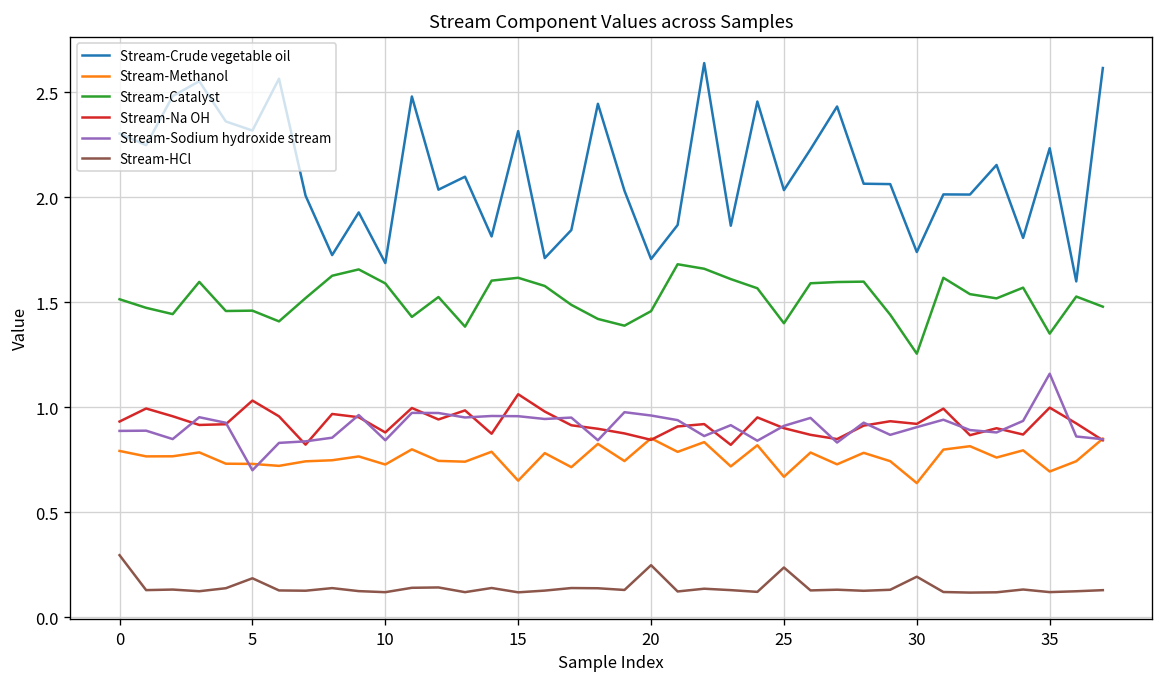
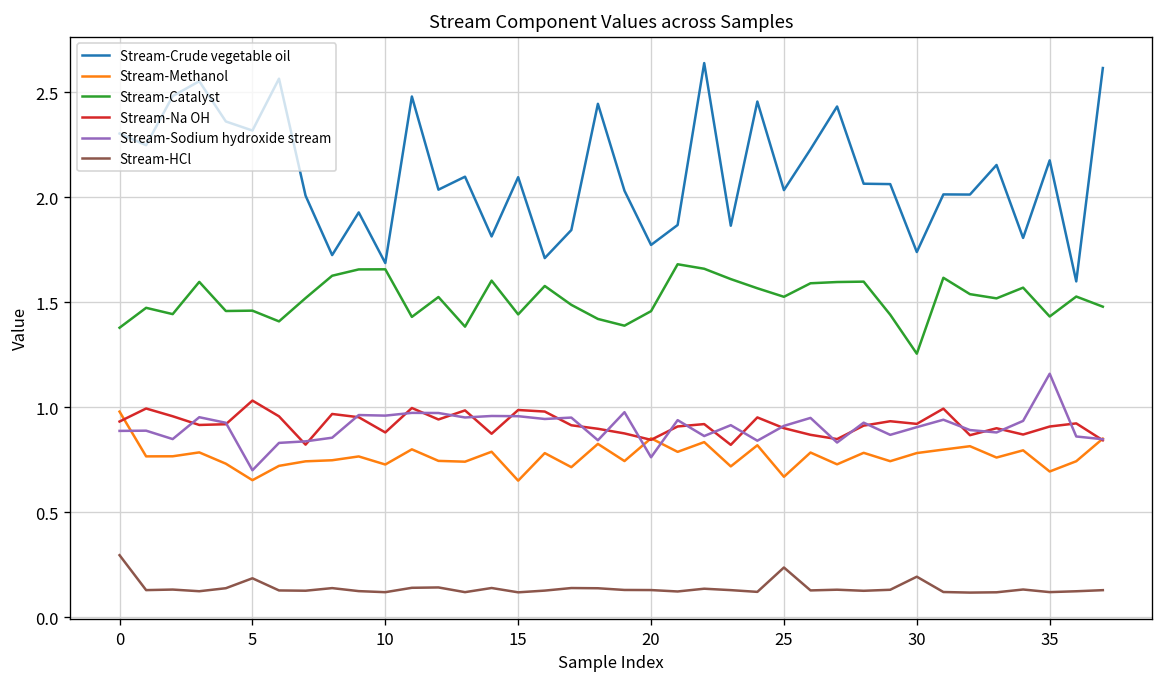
  {
    "Stream-Crude vegetable oil": {
      "10": 1.69,
-     "15": 2.31,
-     "20": 1.70,
+     "15": 2.09,
+     "20": 1.77,
      "25": 2.03,
      "30": 1.74,
-     "35": 2.23
+     "35": 2.17
    },
    "Stream-Methanol": {
-     "0": 0.79,
-     "5": 0.73,
+     "0": 0.98,
+     "5": 0.65,
      "10": 0.73,
      "15": 0.65,
      "25": 0.67,
-     "30": 0.64,
+     "30": 0.78,
      "35": 0.69
    },
    "Stream-Catalyst": {
-     "0": 1.51,
+     "0": 1.38,
      "5": 1.46,
-     "10": 1.59,
-     "15": 1.62,
+     "10": 1.66,
+     "15": 1.44,
      "20": 1.46,
-     "25": 1.40,
+     "25": 1.53,
      "30": 1.25,
-     "35": 1.35
+     "35": 1.43
    },
    "Stream-Na OH": {
      "0": 0.93,
      "5": 1.03,
      "10": 0.88,
-     "15": 1.06,
+     "15": 0.99,
      "30": 0.92,
-     "35": 1.00
+     "35": 0.91
    },
    "Stream-Sodium hydroxide stream": {
      "0": 0.89,
      "5": 0.70,
-     "10": 0.84,
+     "10": 0.96,
      "15": 0.96,
-     "20": 0.96,
+     "20": 0.76,
      "30": 0.90,
      "35": 1.16
    },
    "Stream-HCl": {
      "0": 0.30,
      "5": 0.19,
      "10": 0.12,
      "15": 0.12,
-     "20": 0.25,
+     "20": 0.13,
      "25": 0.24,
      "30": 0.19,
      "35": 0.12
    }
  }
